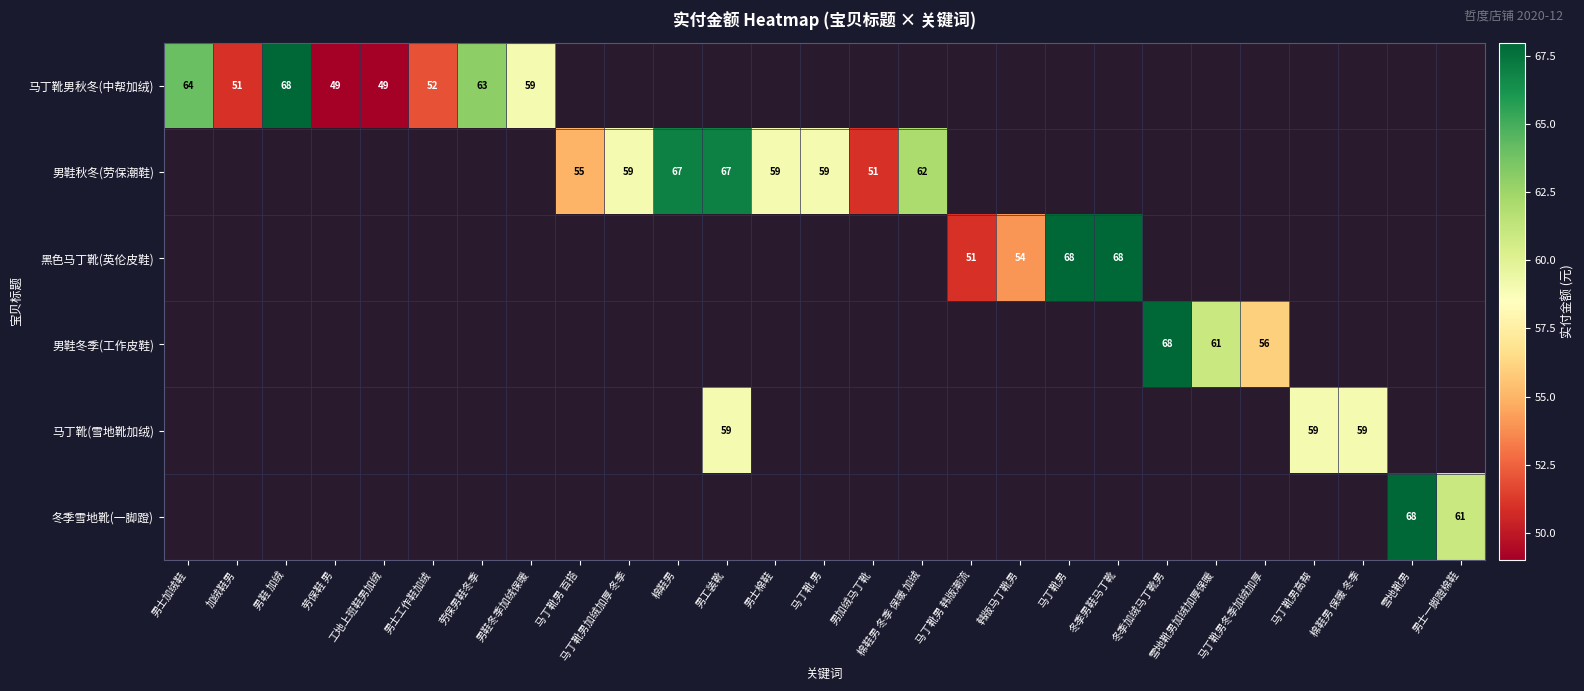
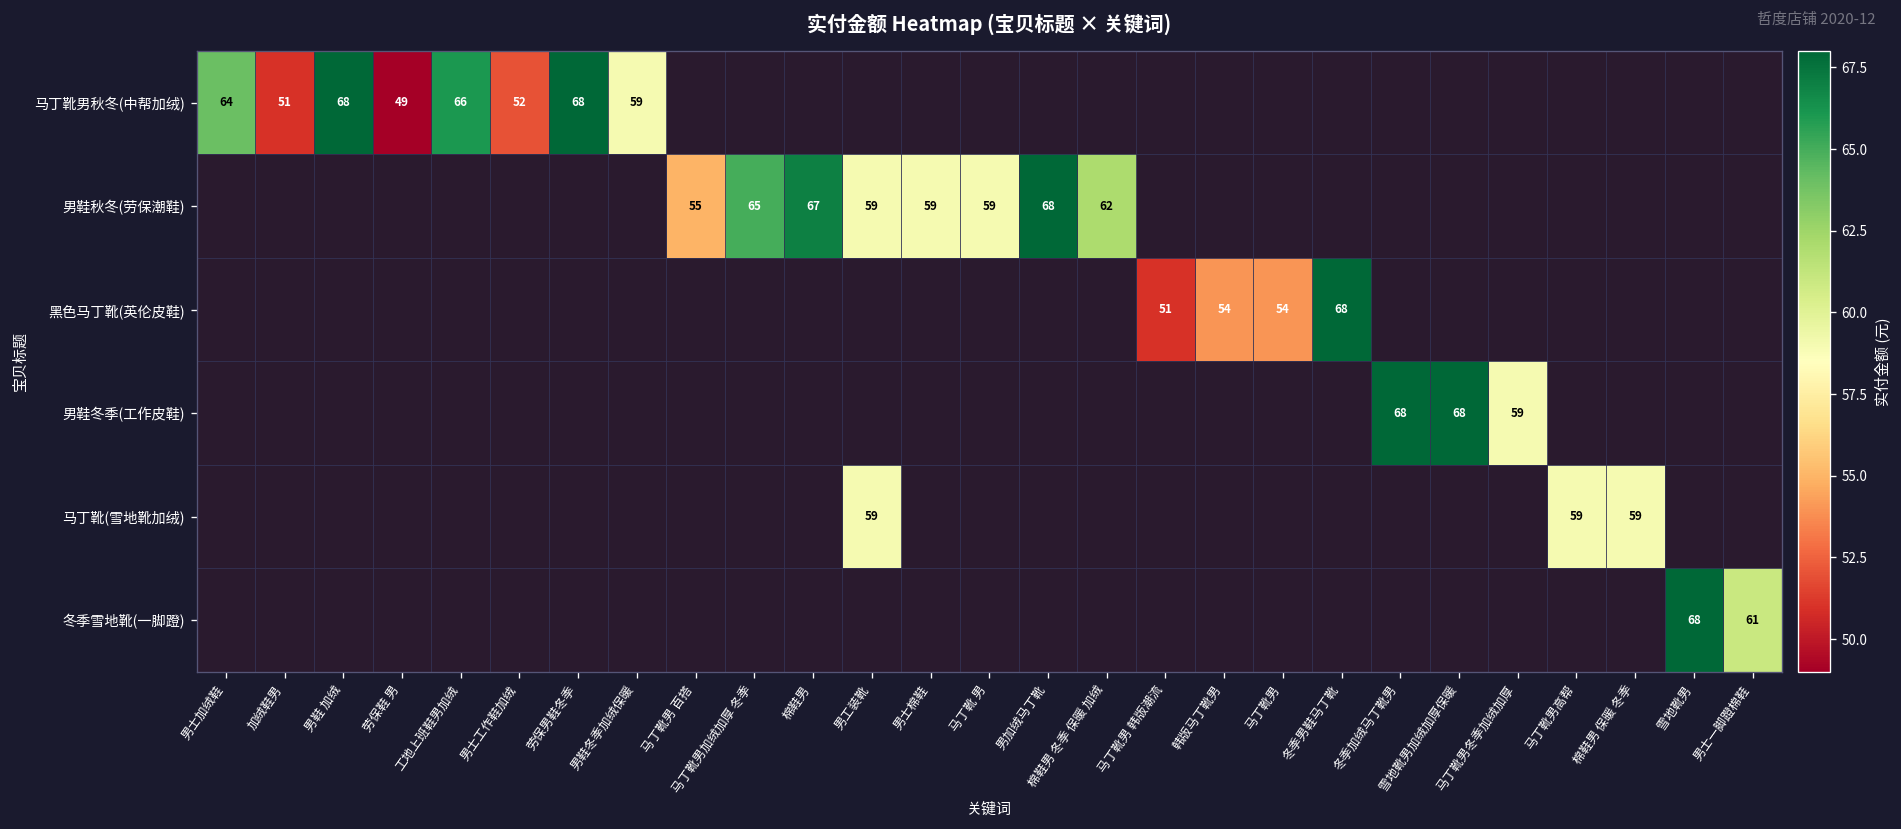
  {
    "马丁靴男秋冬(中帮加绒)": {
      "男士加绒鞋": 64,
      "加绒鞋男": 51,
      "男鞋 加绒": 68,
      "劳保鞋 男": 49,
-     "工地上班鞋男加绒": 49,
+     "工地上班鞋男加绒": 66,
      "男士工作鞋加绒": 52,
-     "劳保男鞋冬季": 63,
+     "劳保男鞋冬季": 68,
      "男鞋冬季加绒保暖": 59
    },
    "男鞋秋冬(劳保潮鞋)": {
      "马丁靴男 百搭": 55,
-     "马丁靴男加绒加厚 冬季": 59,
+     "马丁靴男加绒加厚 冬季": 65,
      "棉鞋男": 67,
-     "男工装靴": 67,
+     "男工装靴": 59,
      "男士棉鞋": 59,
      "马丁靴 男": 59,
-     "男加绒马丁靴": 51,
+     "男加绒马丁靴": 68,
      "棉鞋男 冬季 保暖 加绒": 62
    },
    "黑色马丁靴(英伦皮鞋)": {
      "马丁靴男 韩版潮流": 51,
      "韩版马丁靴男": 54,
-     "马丁靴男": 68,
+     "马丁靴男": 54,
      "冬季男鞋马丁靴": 68
    },
    "男鞋冬季(工作皮鞋)": {
      "冬季加绒马丁靴男": 68,
-     "雪地靴男加绒加厚保暖": 61,
-     "马丁靴男冬季加绒加厚": 56
+     "雪地靴男加绒加厚保暖": 68,
+     "马丁靴男冬季加绒加厚": 59
    },
    "马丁靴(雪地靴加绒)": {
      "男工装靴": 59,
      "马丁靴男高帮": 59,
      "棉鞋男 保暖 冬季": 59
    },
    "冬季雪地靴(一脚蹬)": {
      "雪地靴男": 68,
      "男士一脚蹬棉鞋": 61
    }
  }
